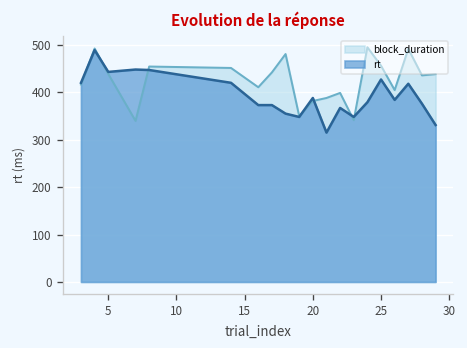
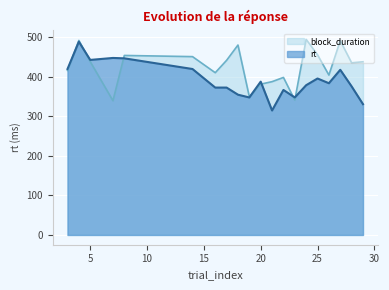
  {
    "rt": {
-     "25": 430
+     "25": 400
    }
  }
